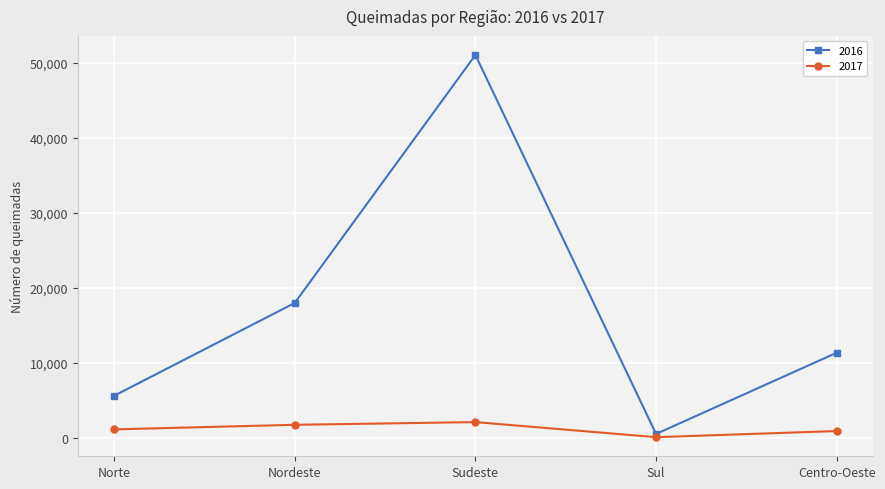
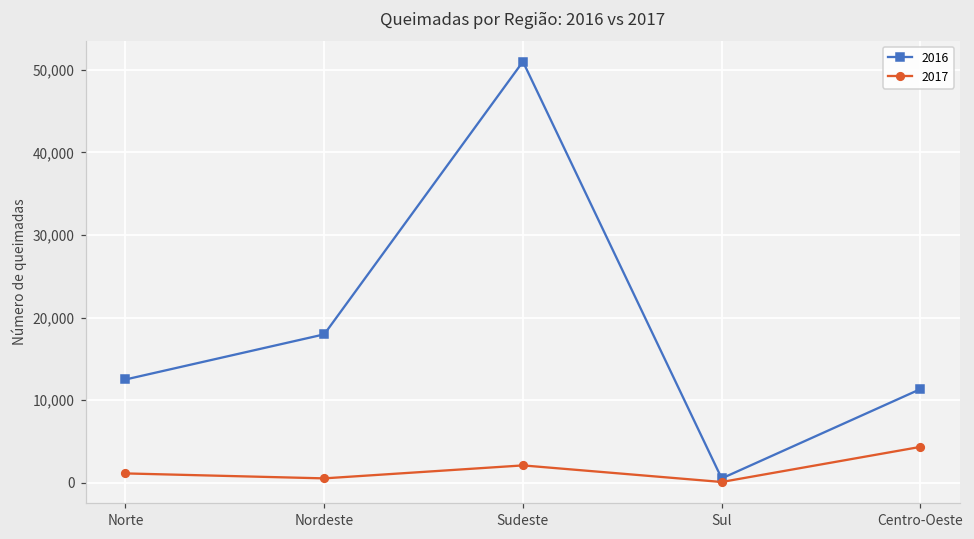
  {
    "2016": {
-     "Norte": "6,000",
+     "Norte": "12,000",
      "Nordeste": "18,000",
      "Sudeste": "51,000",
      "Sul": "1,000",
      "Centro-Oeste": "11,000"
    },
    "2017": {
      "Norte": "1,000",
-     "Nordeste": "2,000",
+     "Nordeste": "1,000",
      "Sudeste": "2,000",
      "Sul": "0",
-     "Centro-Oeste": "1,000"
+     "Centro-Oeste": "4,000"
    }
  }
